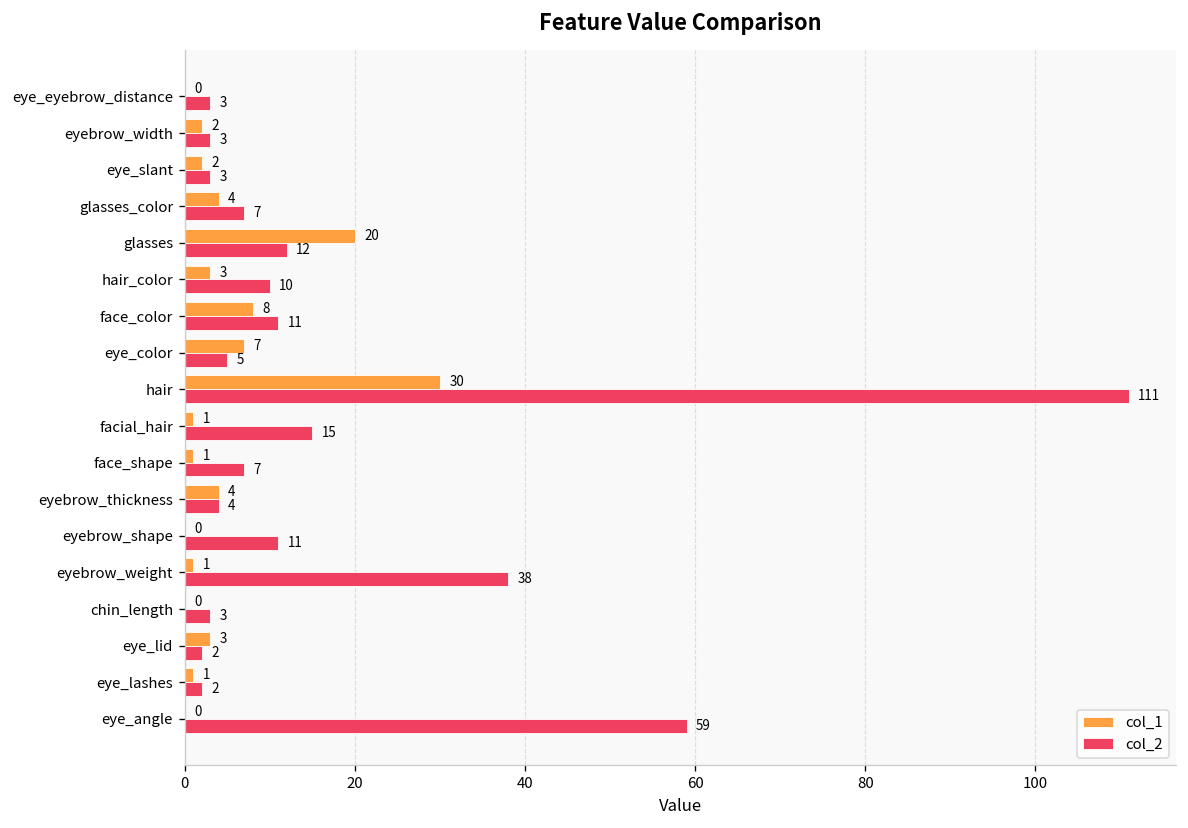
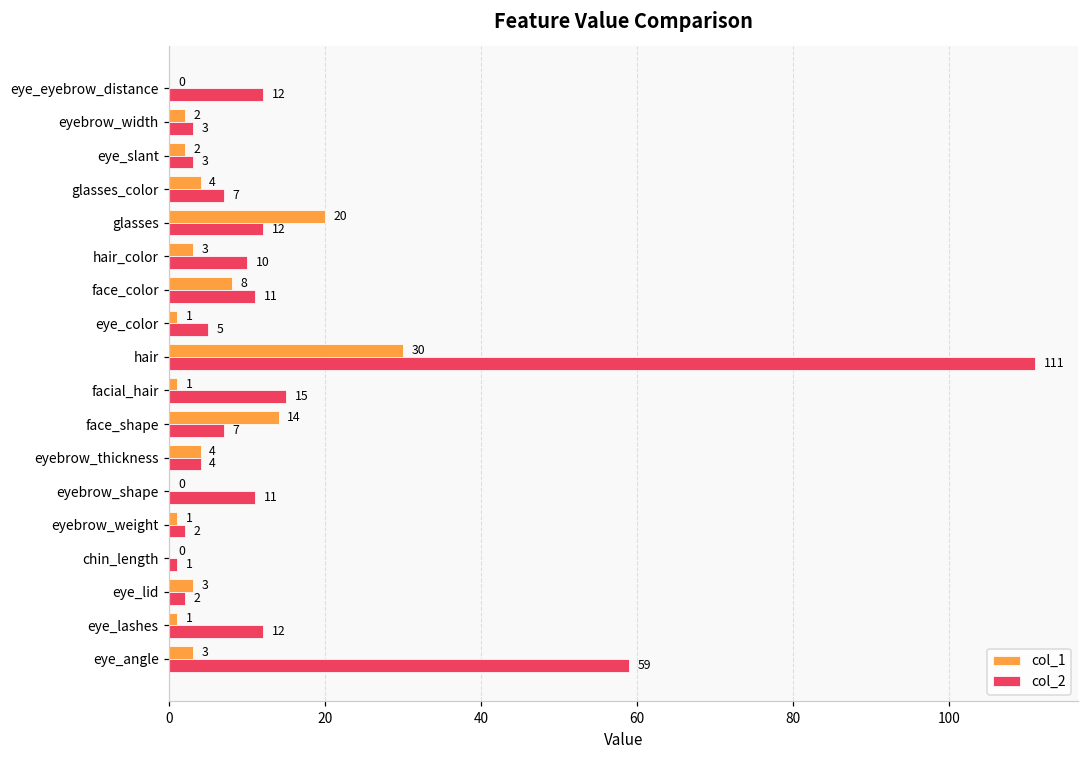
  {
    "col_1": {
      "eye_eyebrow_distance": 0,
      "eyebrow_width": 2,
      "eye_slant": 2,
      "glasses_color": 4,
      "glasses": 20,
      "hair_color": 3,
      "face_color": 8,
-     "eye_color": 7,
+     "eye_color": 1,
      "hair": 30,
      "facial_hair": 1,
-     "face_shape": 1,
+     "face_shape": 14,
      "eyebrow_thickness": 4,
      "eyebrow_shape": 0,
      "eyebrow_weight": 1,
      "chin_length": 0,
      "eye_lid": 3,
      "eye_lashes": 1,
-     "eye_angle": 0
+     "eye_angle": 3
    },
    "col_2": {
-     "eye_eyebrow_distance": 3,
+     "eye_eyebrow_distance": 12,
      "eyebrow_width": 3,
      "eye_slant": 3,
      "glasses_color": 7,
      "glasses": 12,
      "hair_color": 10,
      "face_color": 11,
      "eye_color": 5,
      "hair": 111,
      "facial_hair": 15,
      "face_shape": 7,
      "eyebrow_thickness": 4,
      "eyebrow_shape": 11,
-     "eyebrow_weight": 38,
-     "chin_length": 3,
+     "eyebrow_weight": 2,
+     "chin_length": 1,
      "eye_lid": 2,
-     "eye_lashes": 2,
+     "eye_lashes": 12,
      "eye_angle": 59
    }
  }
